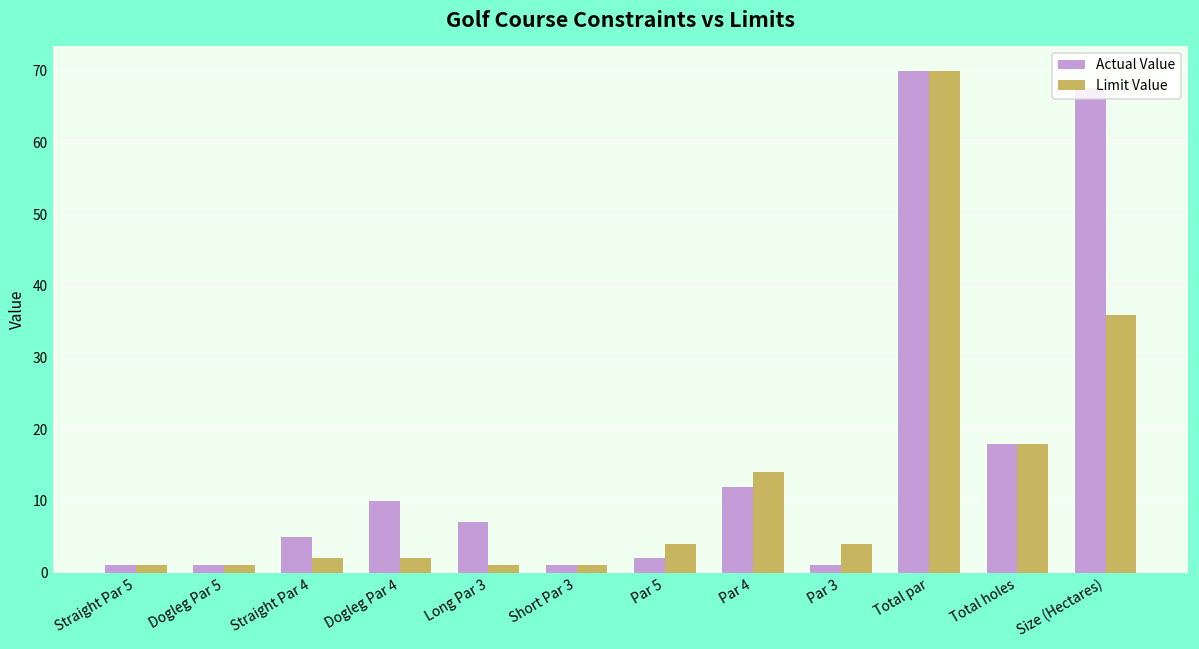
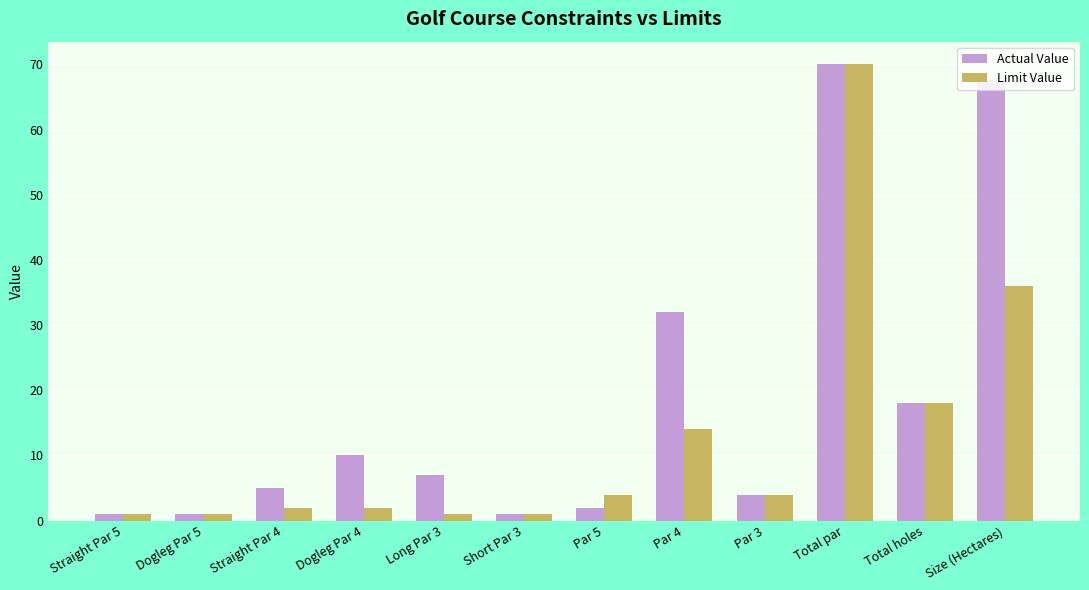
  {
    "Actual Value": {
      "Straight Par 5": 1,
      "Dogleg Par 5": 1,
      "Straight Par 4": 5,
      "Dogleg Par 4": 10,
      "Long Par 3": 7,
      "Short Par 3": 1,
      "Par 5": 2,
-     "Par 4": 12,
-     "Par 3": 1,
+     "Par 4": 32,
+     "Par 3": 4,
      "Total par": 70,
      "Total holes": 18
    },
    "Limit Value": {
      "Straight Par 5": 1,
      "Dogleg Par 5": 1,
      "Straight Par 4": 2,
      "Dogleg Par 4": 2,
      "Long Par 3": 1,
      "Short Par 3": 1,
      "Par 5": 4,
      "Par 4": 14,
      "Par 3": 4,
      "Total par": 70,
      "Total holes": 18,
      "Size (Hectares)": 36
    }
  }
